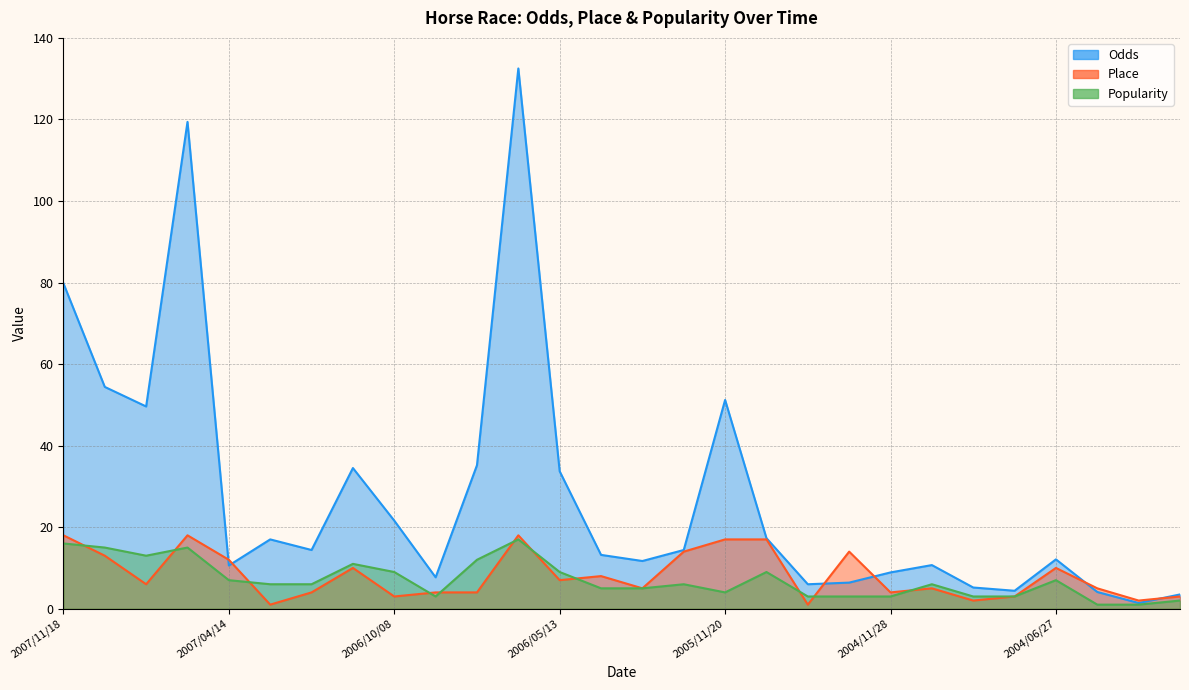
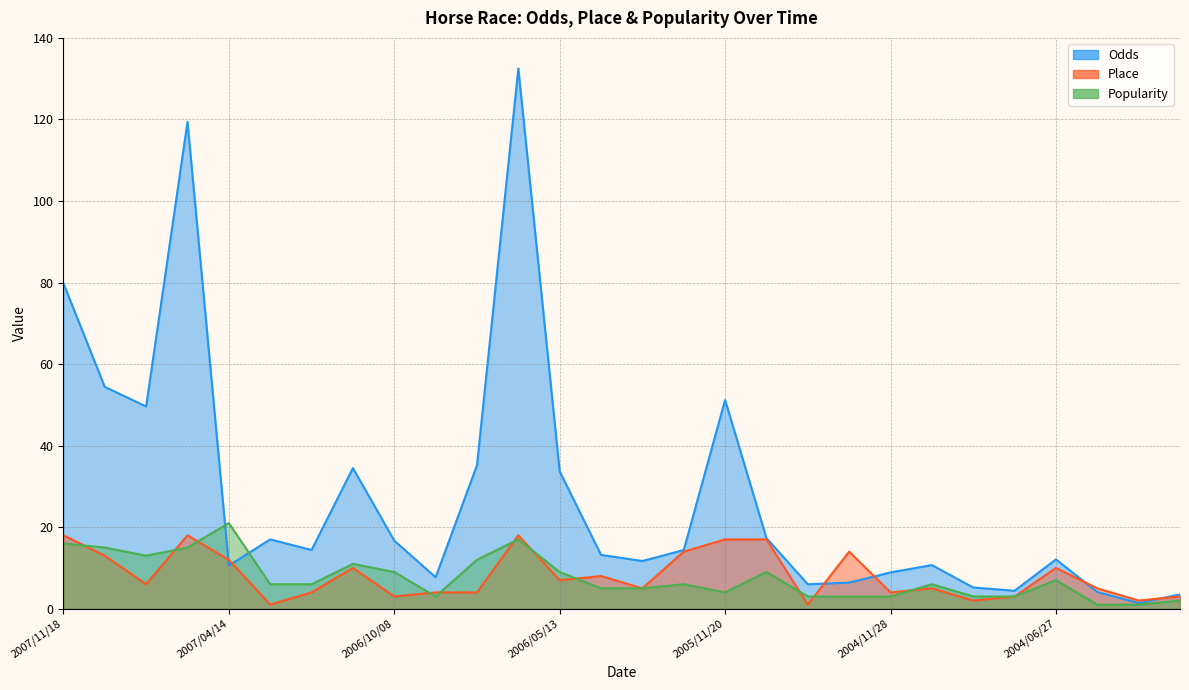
  {
    "Odds": {
      "2007/11/18": 80,
      "2007/04/14": 11,
-     "2006/10/08": 22,
+     "2006/10/08": 17,
      "2006/05/13": 34,
      "2005/11/20": 51,
      "2004/11/28": 9,
      "2004/06/27": 12
    },
    "Place": {
      "2007/11/18": 18,
      "2007/04/14": 12,
      "2006/10/08": 3,
      "2006/05/13": 7,
      "2005/11/20": 17,
      "2004/11/28": 4,
      "2004/06/27": 10
    },
    "Popularity": {
      "2007/11/18": 16,
-     "2007/04/14": 7,
+     "2007/04/14": 21,
      "2006/10/08": 9,
      "2006/05/13": 9,
      "2005/11/20": 4,
      "2004/11/28": 3,
      "2004/06/27": 7
    }
  }
